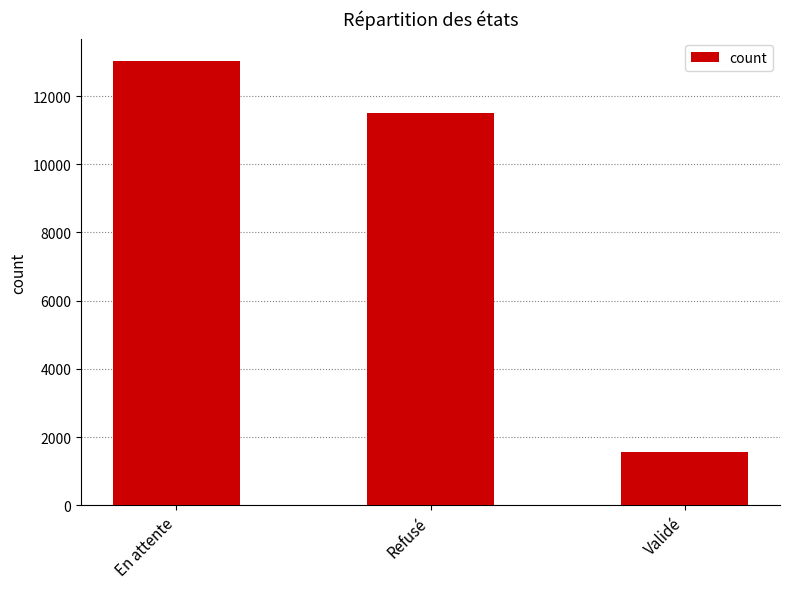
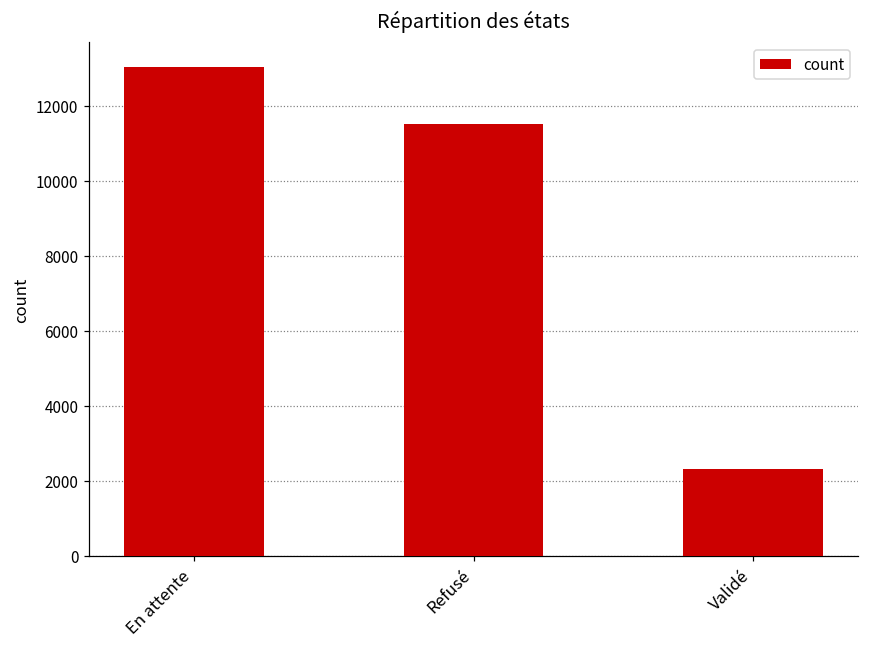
  {
    "En attente": 13000,
    "Refusé": 11500,
-   "Validé": 1600
+   "Validé": 2300
  }
